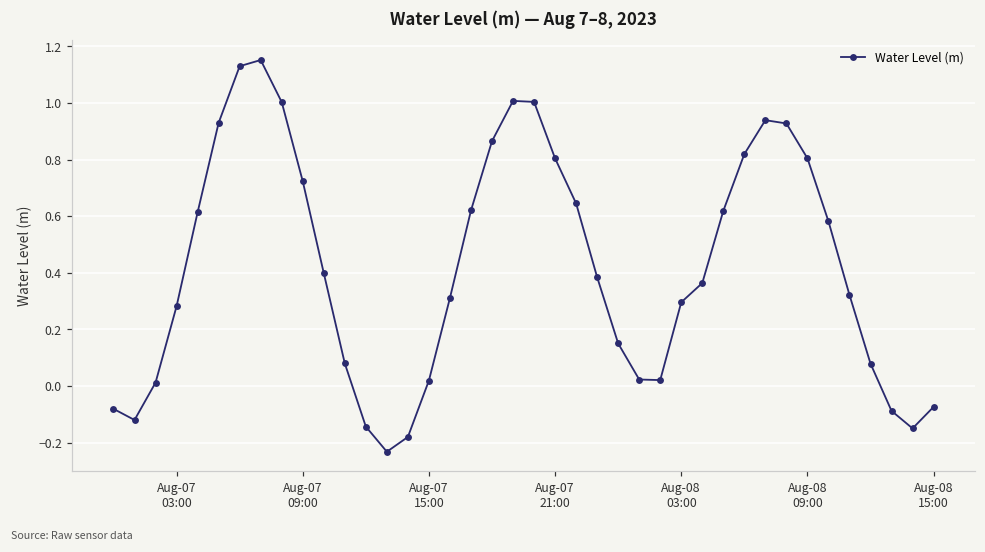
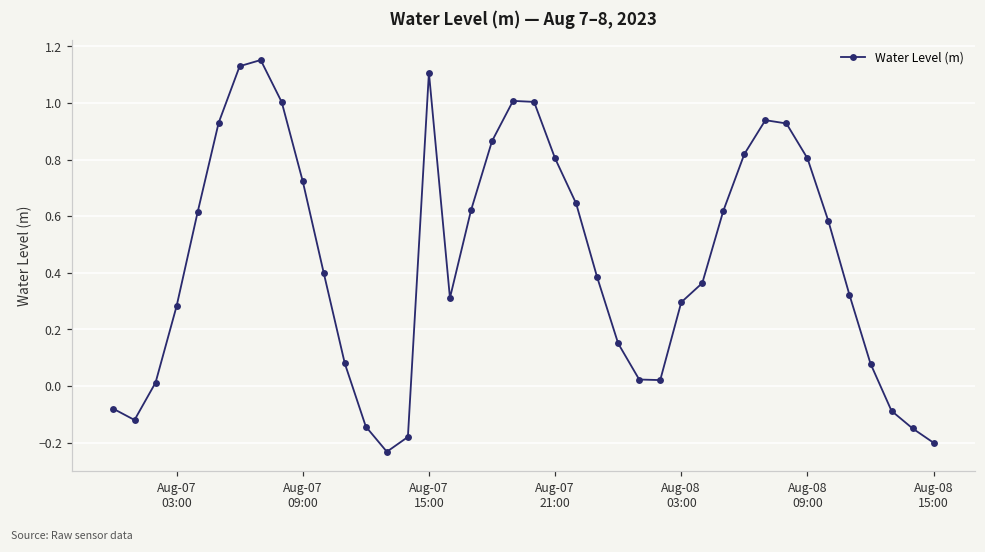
  {
    "Aug-07 03:00": 0.28,
    "Aug-07 09:00": 0.72,
-   "Aug-07 15:00": 0.02,
+   "Aug-07 15:00": 1.11,
    "Aug-07 21:00": 0.80,
    "Aug-08 03:00": 0.30,
    "Aug-08 09:00": 0.80,
-   "Aug-08 15:00": -0.07
+   "Aug-08 15:00": -0.20
  }
